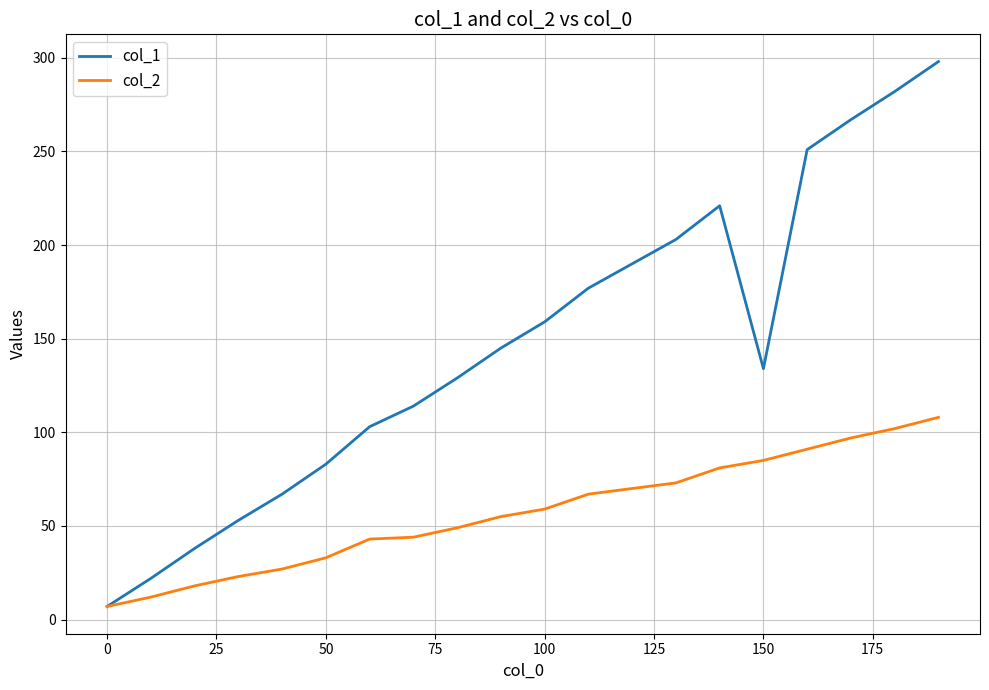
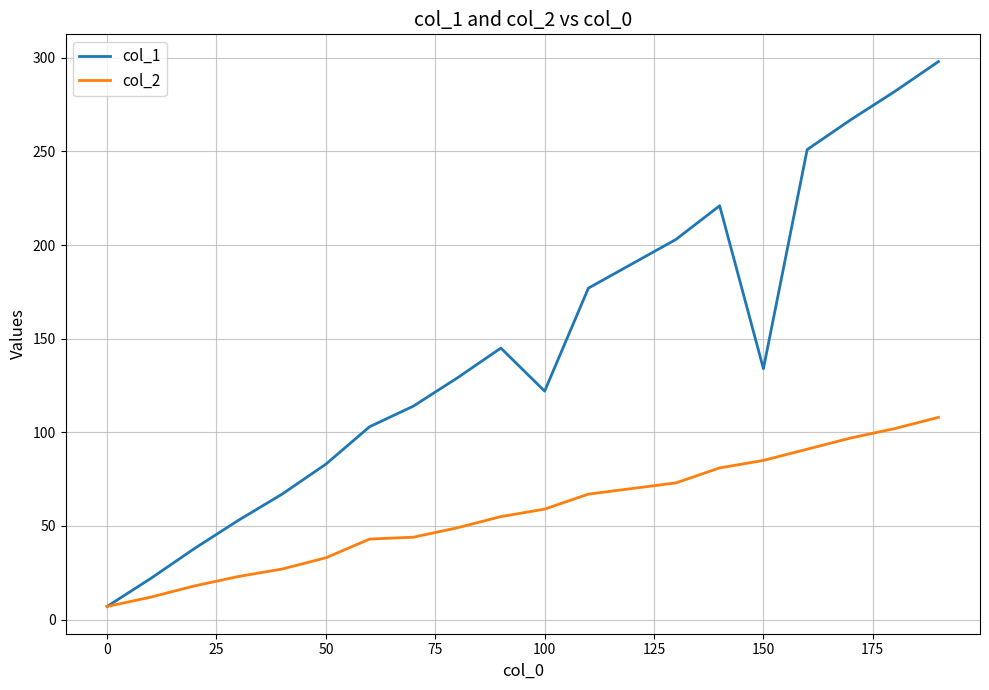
  {
    "col_1": {
      "50": 83,
-     "100": 159,
+     "100": 122,
      "150": 134
    },
    "col_2": {
      "50": 33,
      "100": 59,
      "150": 85
    }
  }
